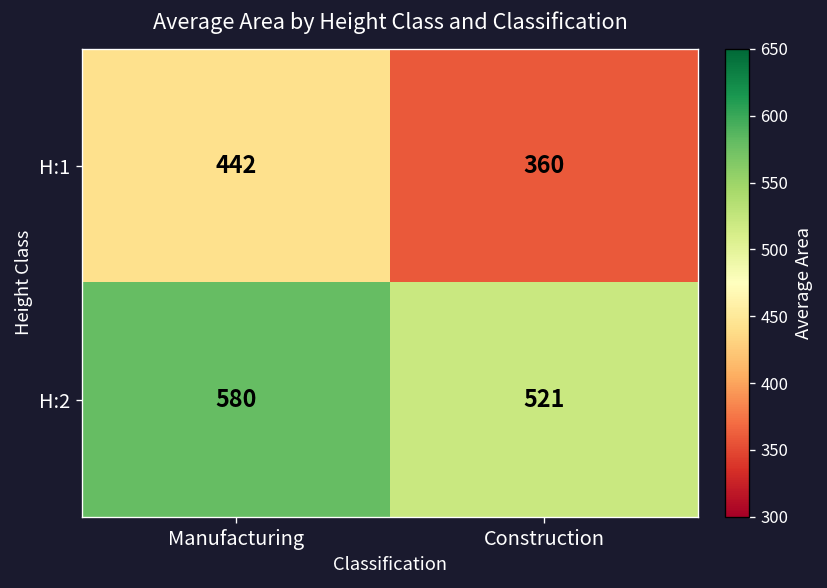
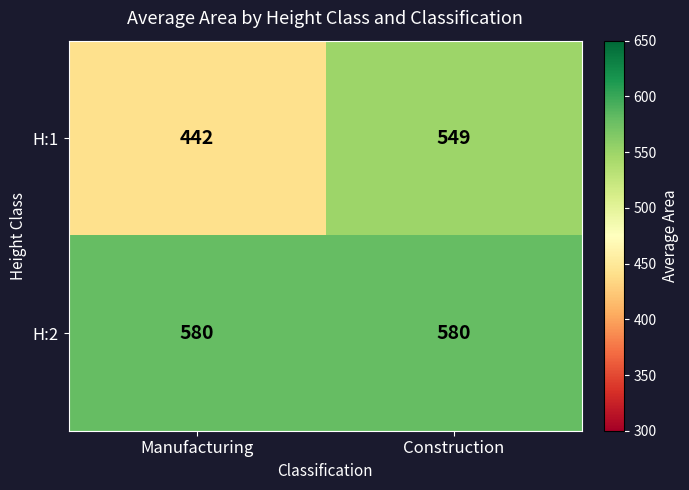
  {
    "H:1": {
      "Manufacturing": 442,
-     "Construction": 360
+     "Construction": 549
    },
    "H:2": {
      "Manufacturing": 580,
-     "Construction": 521
+     "Construction": 580
    }
  }
